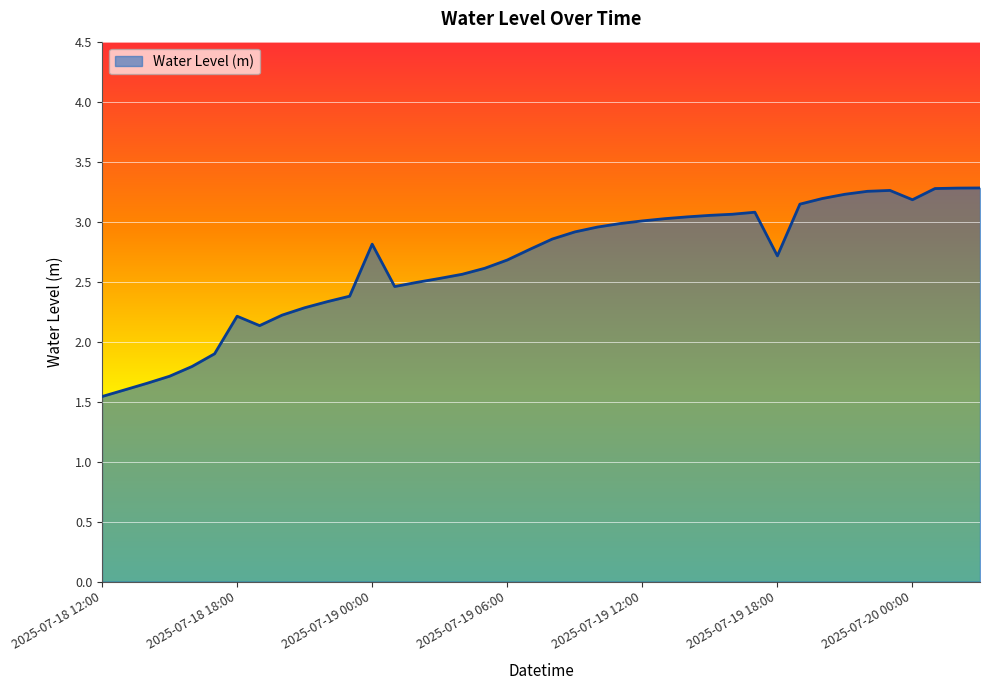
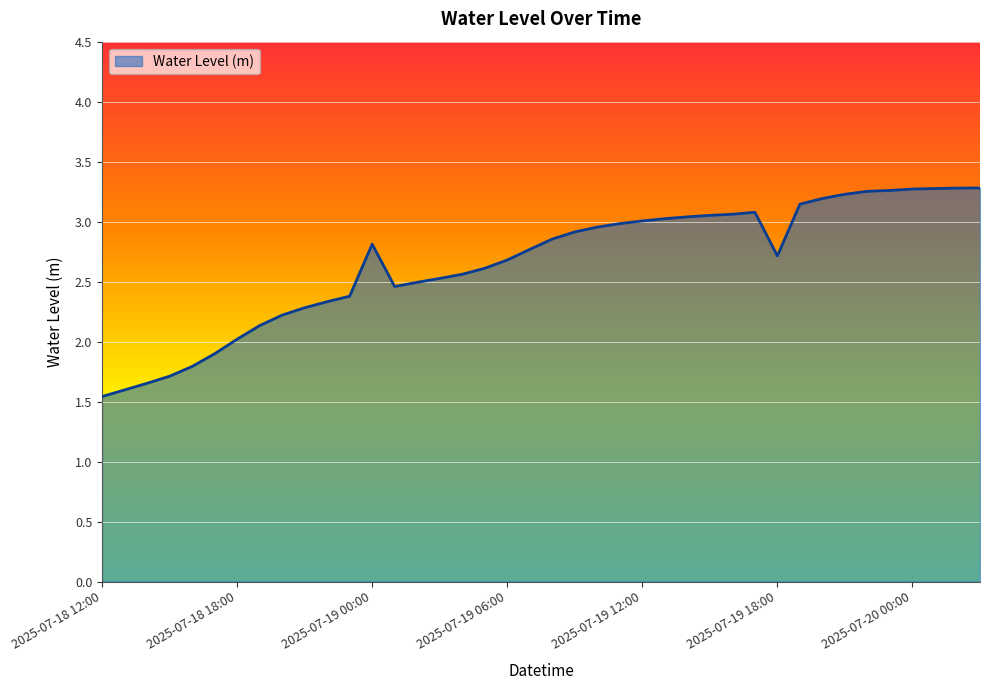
  {
    "2025-07-18 12:00": 1.54,
-   "2025-07-18 18:00": 2.21,
+   "2025-07-18 18:00": 2.02,
    "2025-07-19 00:00": 2.81,
    "2025-07-19 06:00": 2.68,
    "2025-07-19 12:00": 3.01,
    "2025-07-19 18:00": 2.71,
-   "2025-07-20 00:00": 3.18
+   "2025-07-20 00:00": 3.27
  }
